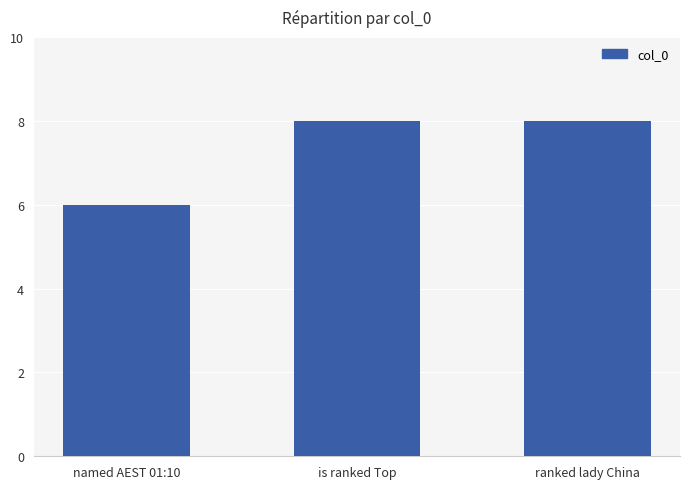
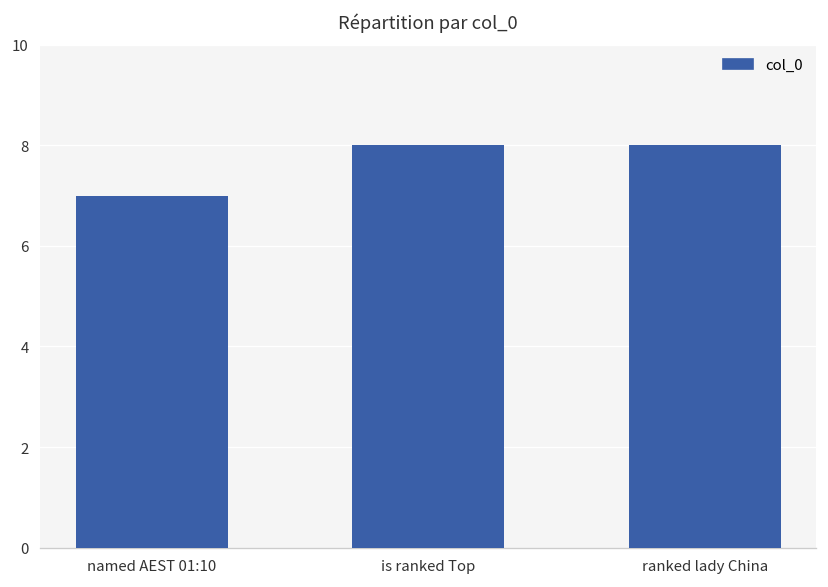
  {
-   "named AEST 01:10": 6,
+   "named AEST 01:10": 7,
    "is ranked Top": 8,
    "ranked lady China": 8
  }
